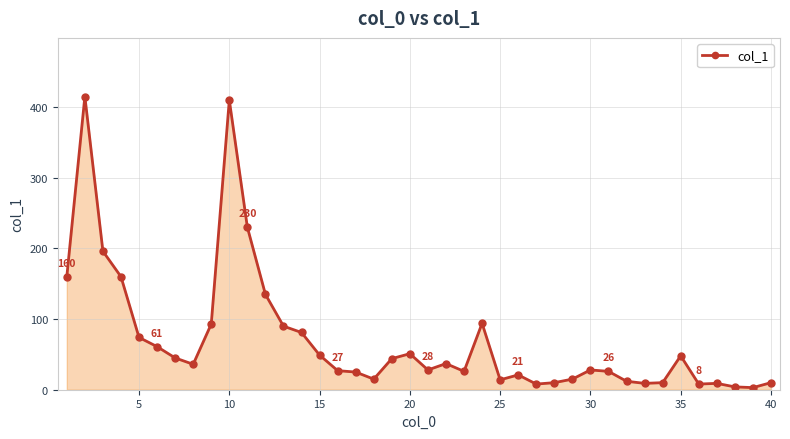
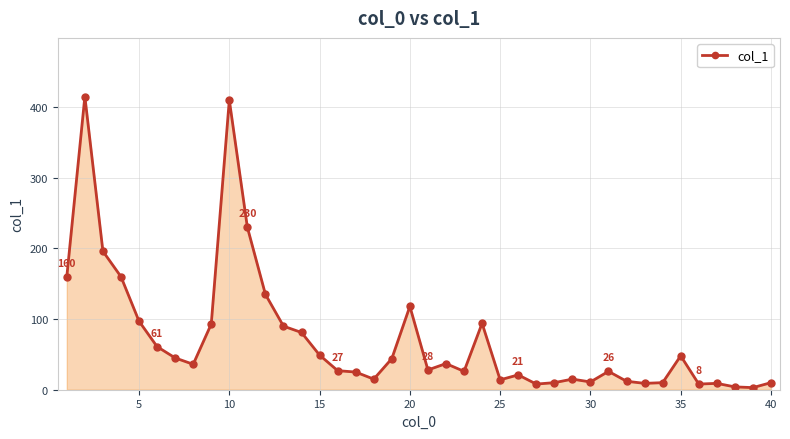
  {
-   "5": 70,
+   "5": 100,
    "10": 410,
    "15": 50,
-   "20": 50,
+   "20": 120,
    "25": 10,
-   "30": 30,
+   "30": 10,
    "35": 50,
    "40": 10
  }
